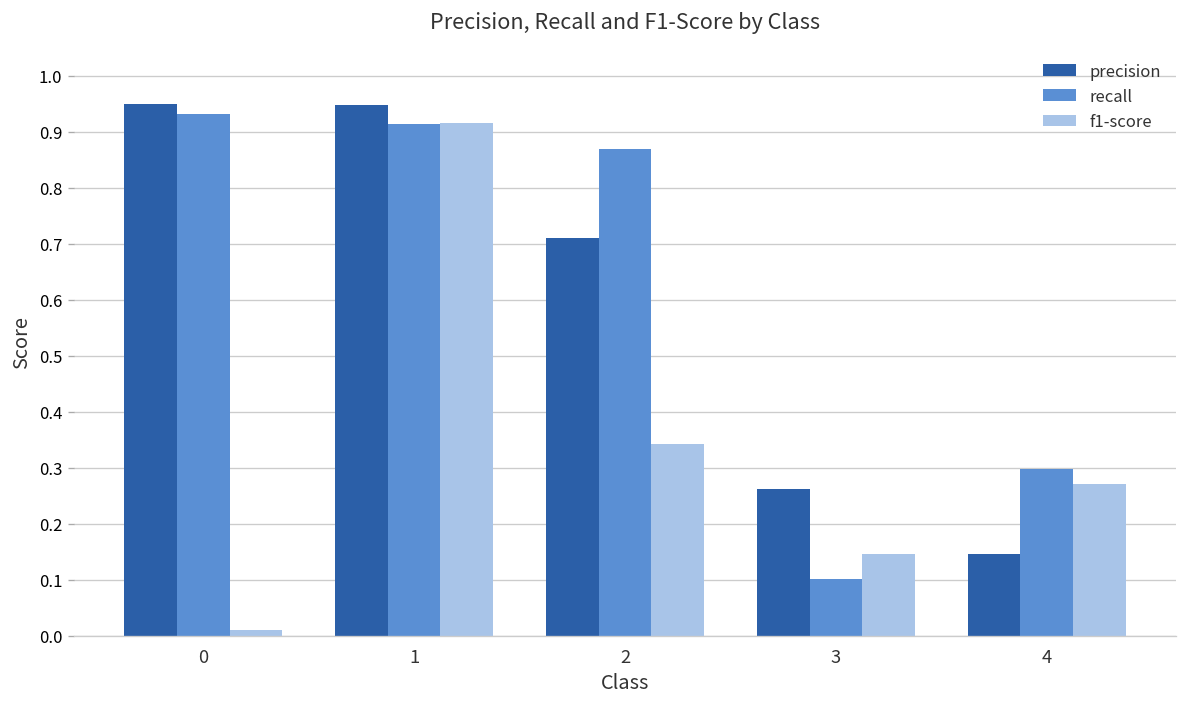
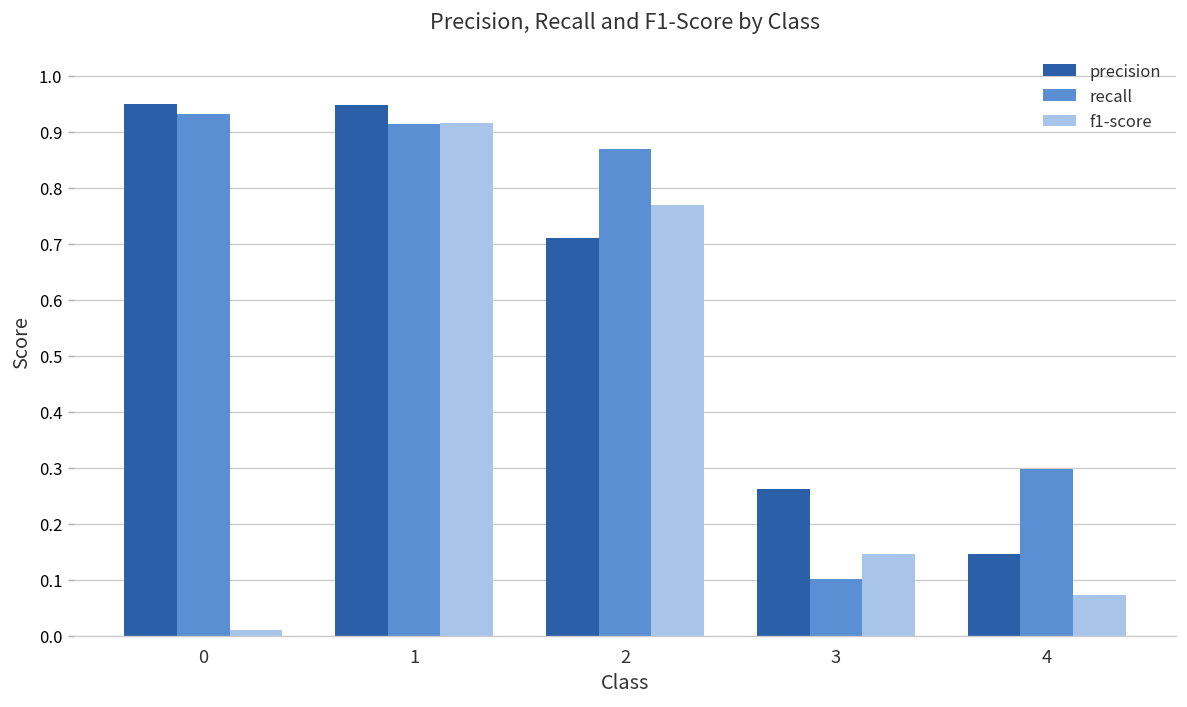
  {
    "precision": {
      "0": 0.95,
      "1": 0.95,
      "2": 0.71,
      "3": 0.26,
      "4": 0.15
    },
    "recall": {
      "0": 0.93,
      "1": 0.91,
      "2": 0.87,
      "3": 0.10,
      "4": 0.30
    },
    "f1-score": {
      "0": 0.01,
      "1": 0.92,
-     "2": 0.34,
+     "2": 0.77,
      "3": 0.15,
-     "4": 0.27
+     "4": 0.07
    }
  }
